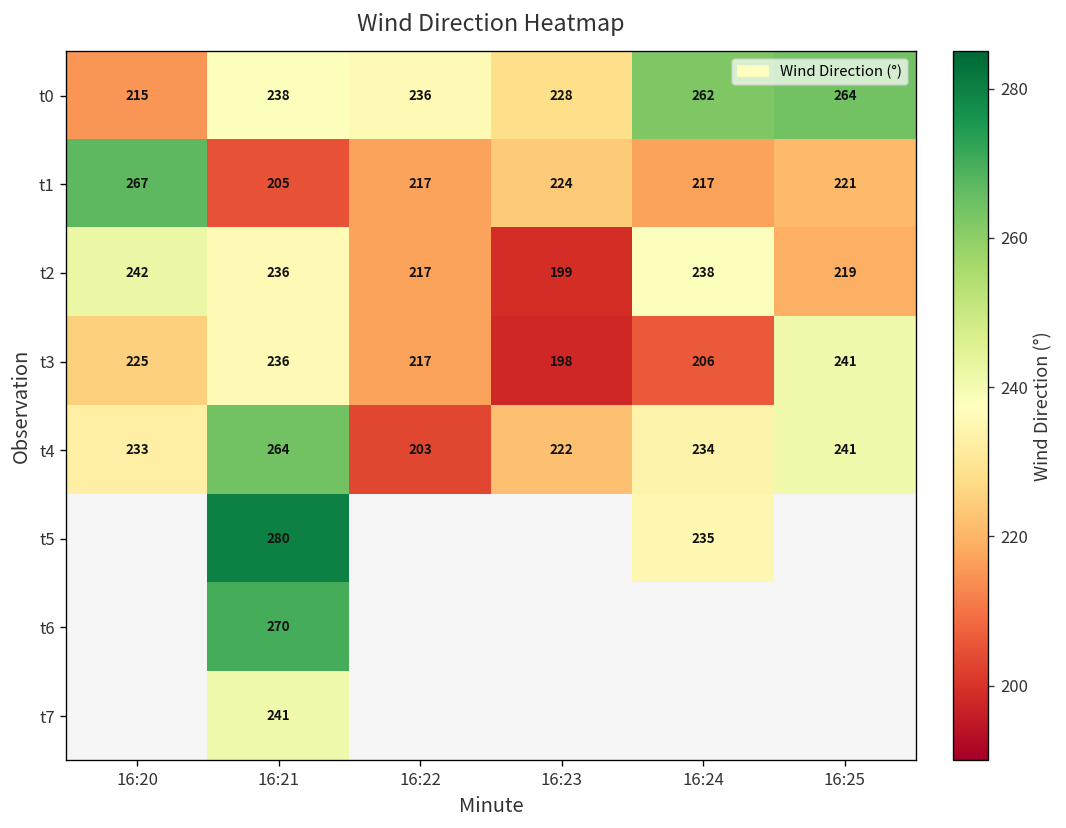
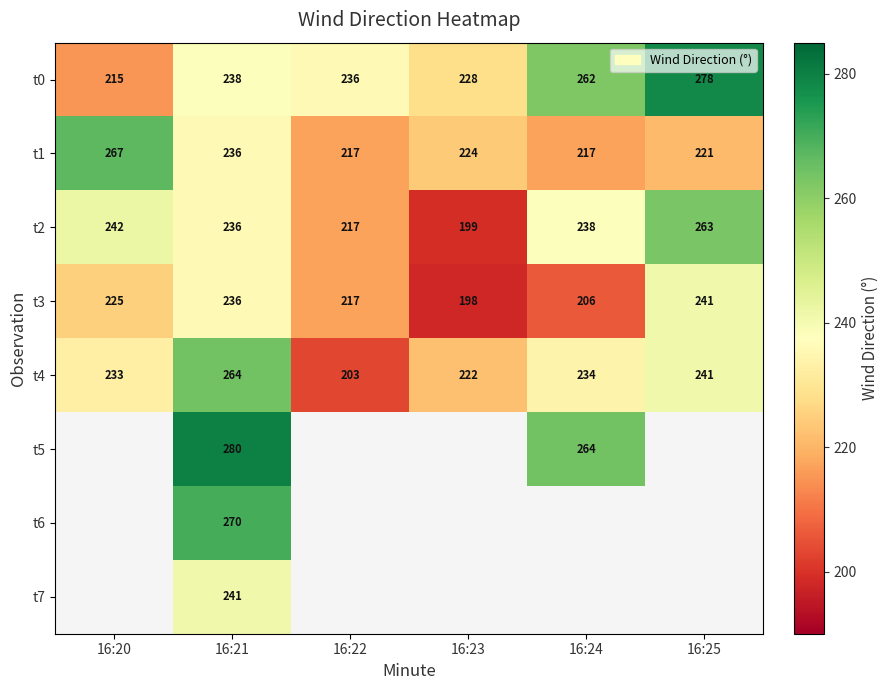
  {
    "t0": {
      "16:20": 215,
      "16:21": 238,
      "16:22": 236,
      "16:23": 228,
      "16:24": 262,
-     "16:25": 264
+     "16:25": 278
    },
    "t1": {
      "16:20": 267,
-     "16:21": 205,
+     "16:21": 236,
      "16:22": 217,
      "16:23": 224,
      "16:24": 217,
      "16:25": 221
    },
    "t2": {
      "16:20": 242,
      "16:21": 236,
      "16:22": 217,
      "16:23": 199,
      "16:24": 238,
-     "16:25": 219
+     "16:25": 263
    },
    "t3": {
      "16:20": 225,
      "16:21": 236,
      "16:22": 217,
      "16:23": 198,
      "16:24": 206,
      "16:25": 241
    },
    "t4": {
      "16:20": 233,
      "16:21": 264,
      "16:22": 203,
      "16:23": 222,
      "16:24": 234,
      "16:25": 241
    },
    "t5": {
      "16:21": 280,
-     "16:24": 235
+     "16:24": 264
    },
    "t6": {
      "16:21": 270
    },
    "t7": {
      "16:21": 241
    }
  }
